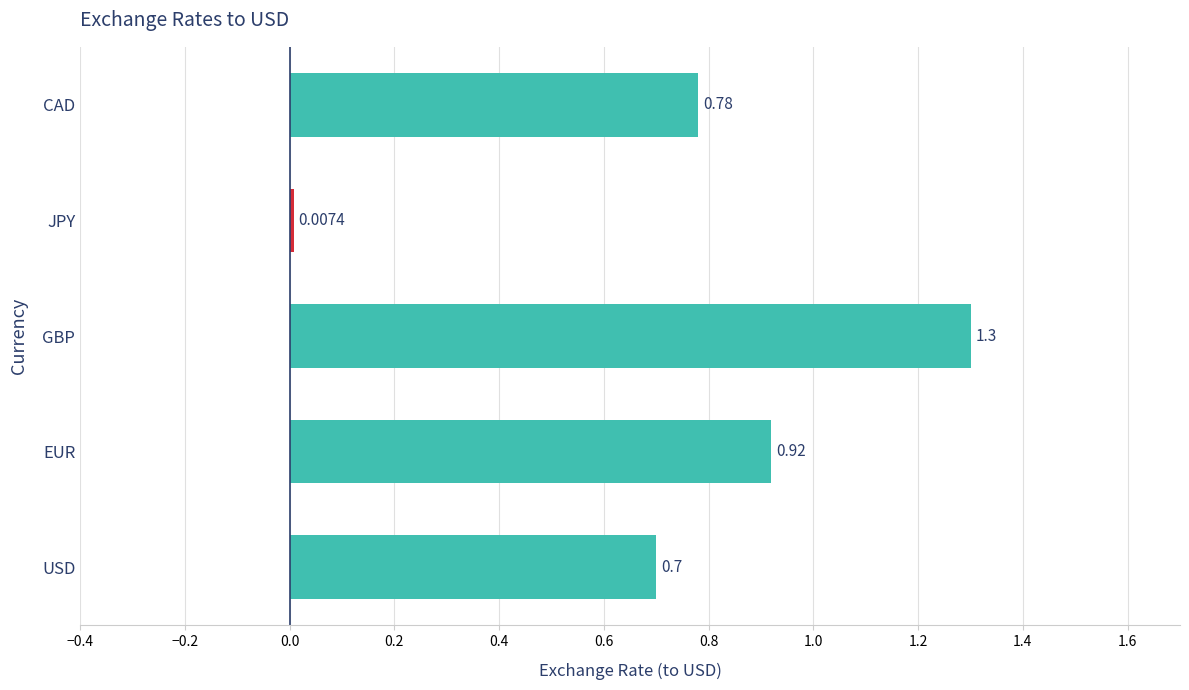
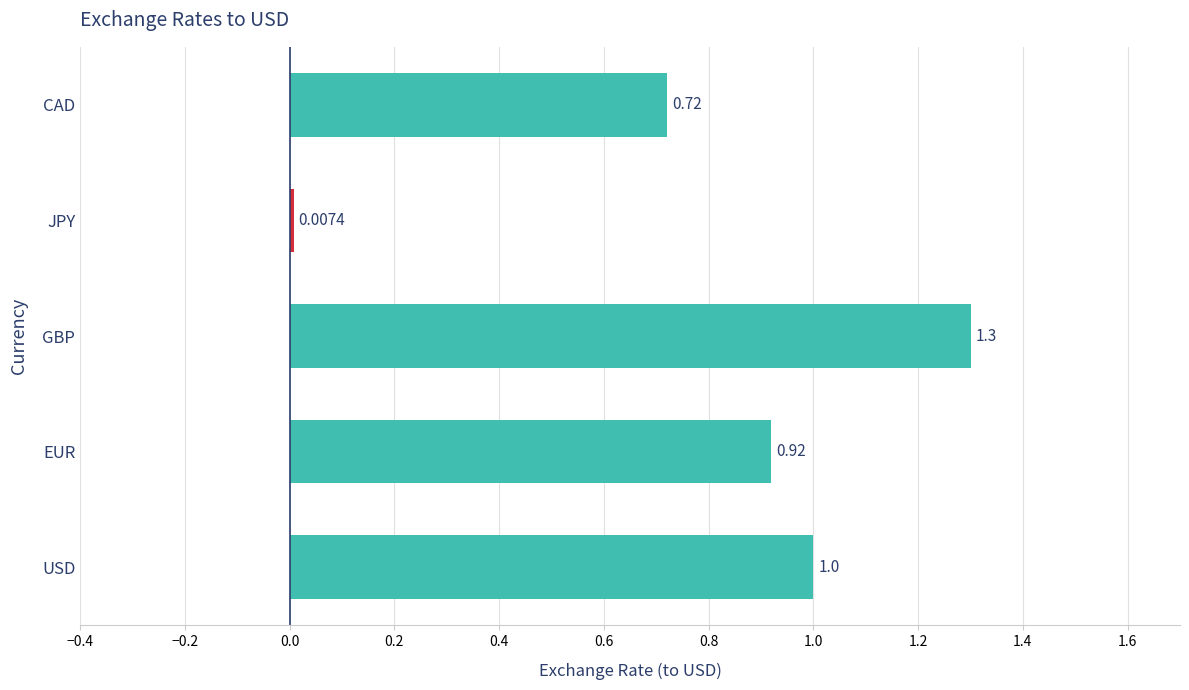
  {
-   "CAD": 0.78,
+   "CAD": 0.72,
    "JPY": 0.0074,
    "GBP": 1.3,
    "EUR": 0.92,
-   "USD": 0.7
+   "USD": 1.0
  }
